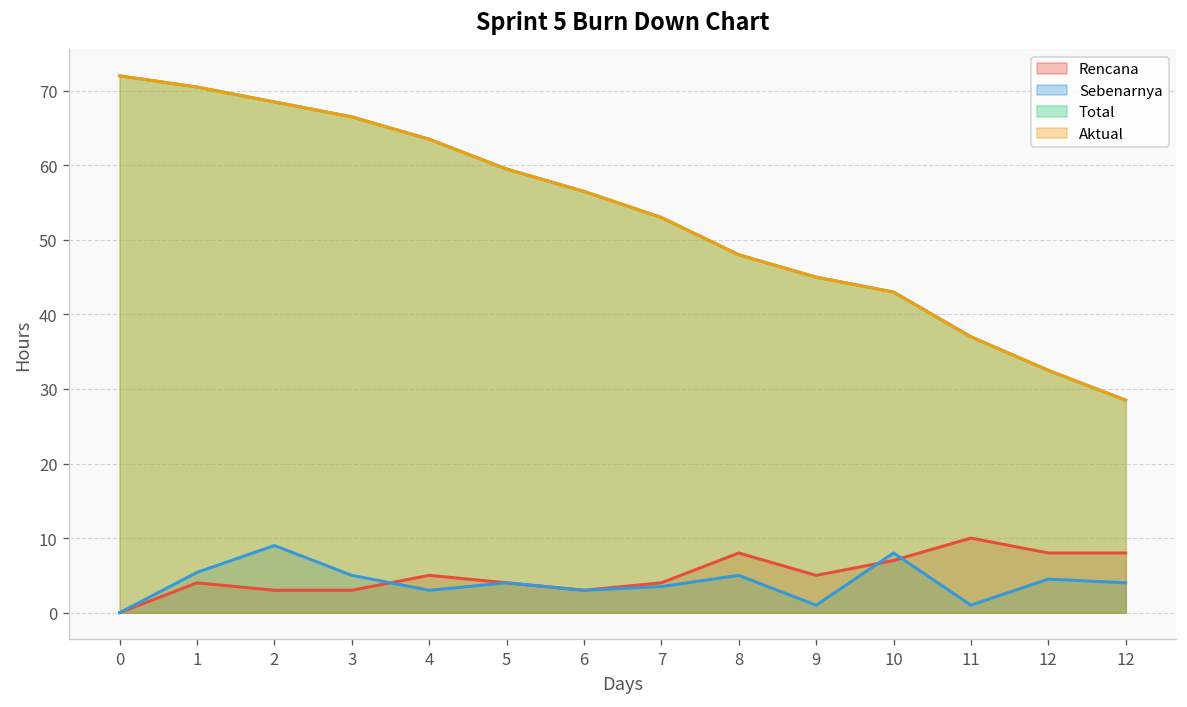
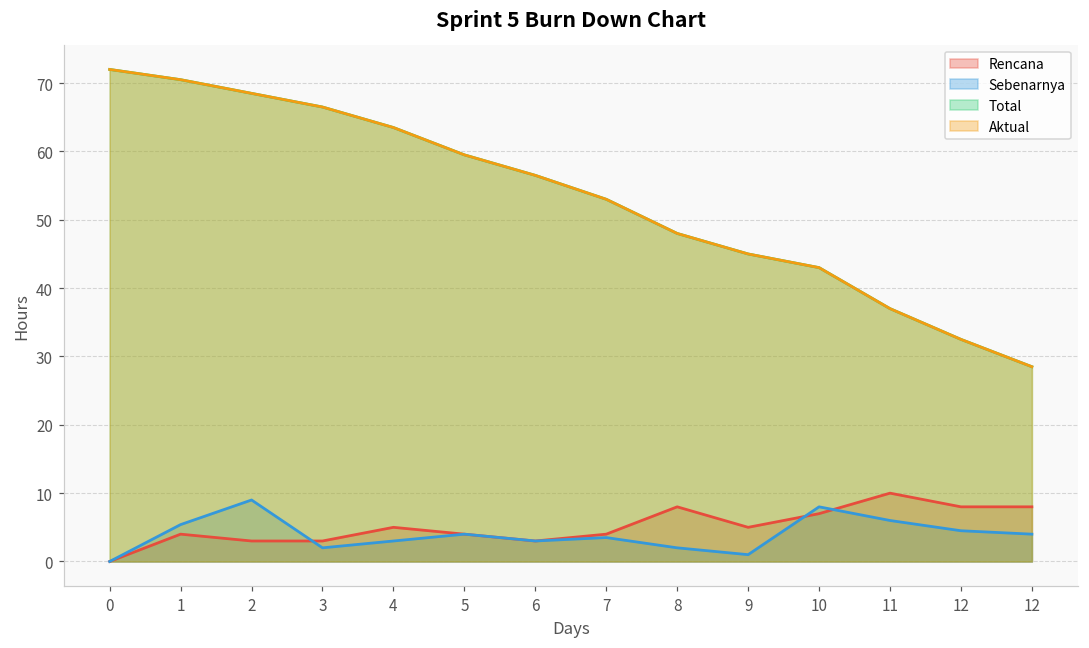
  {
    "Sebenarnya": {
      "1": 5,
      "2": 9,
-     "3": 5,
+     "3": 2,
      "4": 3,
      "7": 4,
-     "8": 5,
+     "8": 2,
      "9": 1,
      "10": 8,
-     "11": 1
+     "11": 6
    }
  }
